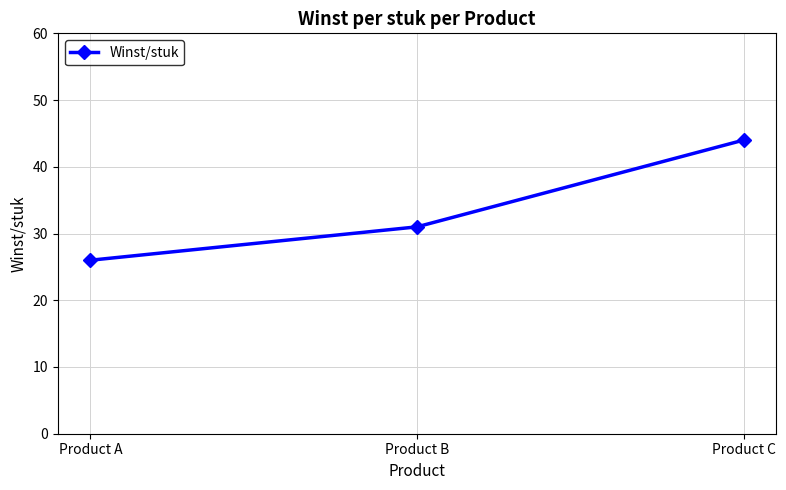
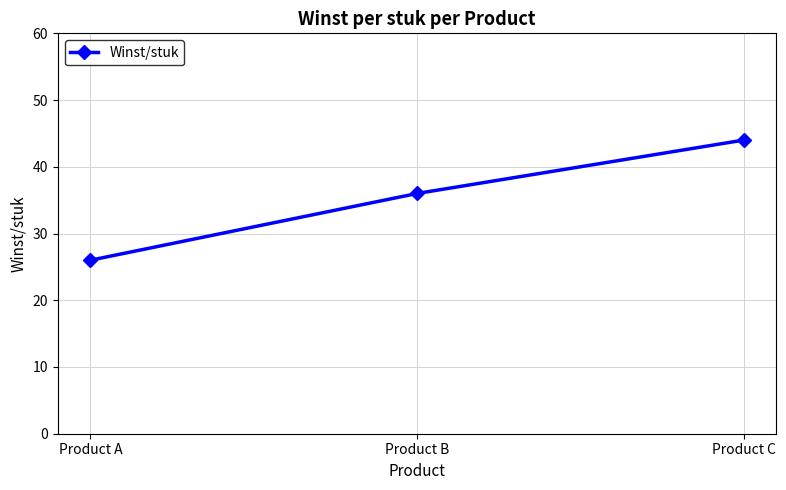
  {
    "Product A": 26,
-   "Product B": 31,
+   "Product B": 36,
    "Product C": 44
  }
